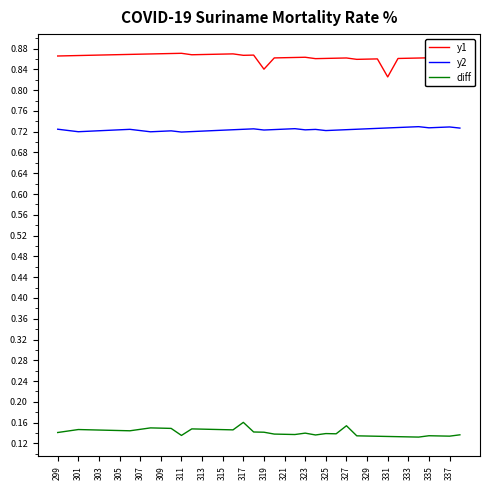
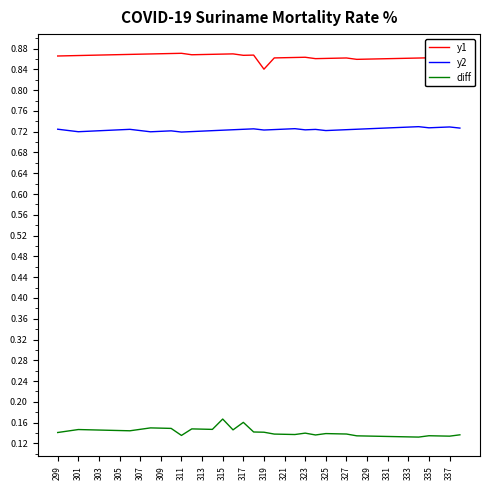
  {
    "y1": {
      "299": 0.87,
      "301": 0.87,
      "303": 0.87,
      "305": 0.87,
      "307": 0.87,
      "309": 0.87,
      "311": 0.87,
      "313": 0.87,
      "315": 0.87,
      "317": 0.87,
      "319": 0.84,
      "321": 0.86,
      "323": 0.86,
      "325": 0.86,
      "327": 0.86,
      "329": 0.86,
-     "331": 0.83,
+     "331": 0.86,
      "333": 0.86
    },
    "y2": {
      "299": 0.72,
      "301": 0.72,
      "303": 0.72,
      "305": 0.72,
      "307": 0.72,
      "309": 0.72,
      "311": 0.72,
      "313": 0.72,
      "315": 0.72,
      "317": 0.72,
      "319": 0.72,
      "321": 0.73,
      "323": 0.72,
      "325": 0.72,
      "327": 0.72,
      "329": 0.73,
      "331": 0.73,
      "333": 0.73,
      "335": 0.73,
      "337": 0.73
    },
    "diff": {
      "299": 0.14,
      "301": 0.15,
      "303": 0.15,
      "305": 0.14,
      "307": 0.15,
      "309": 0.15,
      "311": 0.14,
      "313": 0.15,
-     "315": 0.15,
+     "315": 0.17,
      "317": 0.16,
      "319": 0.14,
      "321": 0.14,
      "323": 0.14,
      "325": 0.14,
-     "327": 0.15,
+     "327": 0.14,
      "329": 0.13,
      "331": 0.13,
      "333": 0.13,
      "335": 0.13,
      "337": 0.13
    }
  }
